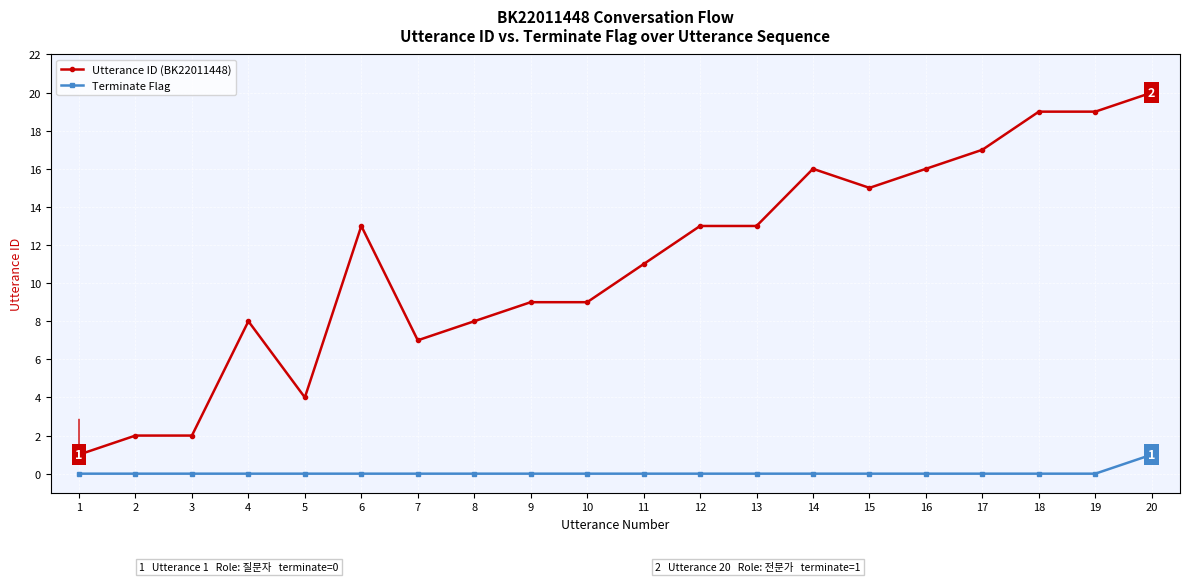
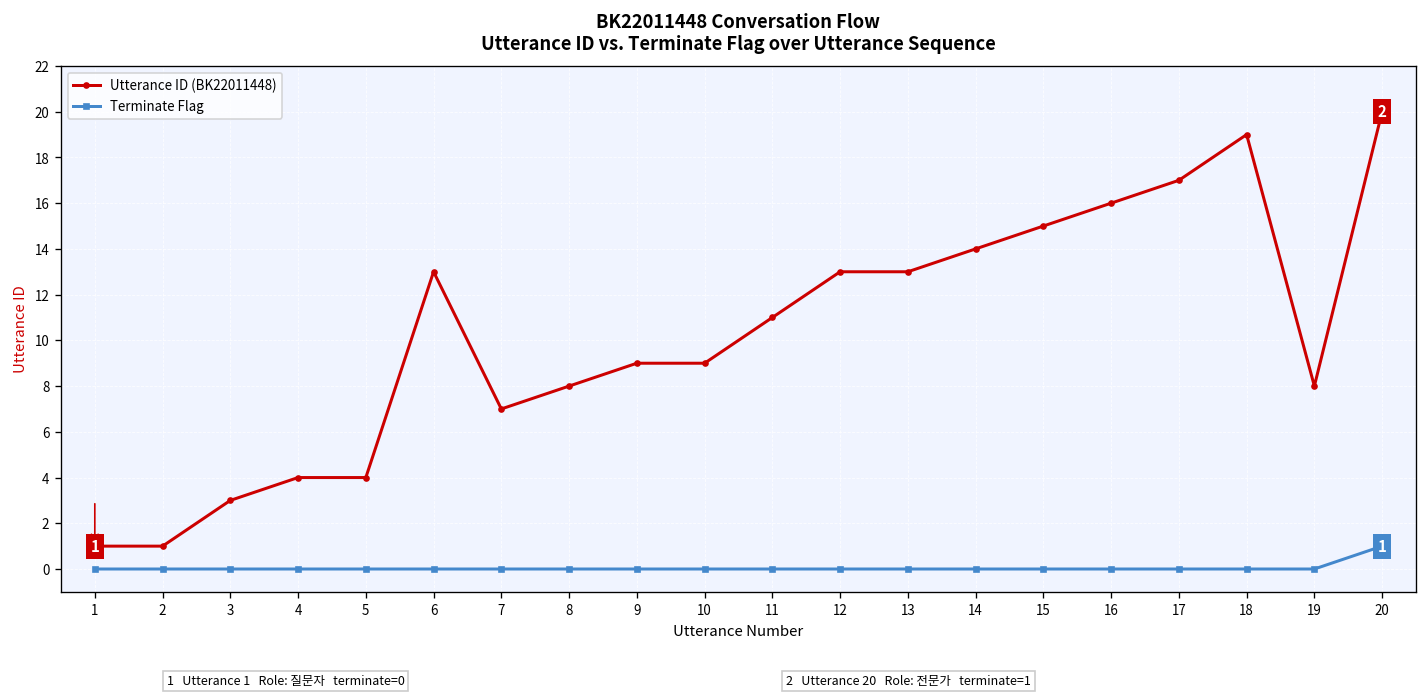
  {
    "Utterance ID (BK22011448)": {
-     "2": 2,
-     "3": 2,
-     "4": 8,
+     "2": 1,
+     "3": 3,
+     "4": 4,
      "5": 4,
      "6": 13,
      "7": 7,
      "8": 8,
      "9": 9,
      "10": 9,
      "11": 11,
      "12": 13,
      "13": 13,
-     "14": 16,
+     "14": 14,
      "15": 15,
      "16": 16,
      "17": 17,
      "18": 19,
-     "19": 19
+     "19": 8
    },
    "Terminate Flag": {
      "1": 0,
      "2": 0,
      "3": 0,
      "4": 0,
      "5": 0,
      "6": 0,
      "7": 0,
      "8": 0,
      "9": 0,
      "10": 0,
      "11": 0,
      "12": 0,
      "13": 0,
      "14": 0,
      "15": 0,
      "16": 0,
      "17": 0,
      "18": 0,
      "19": 0
    }
  }
